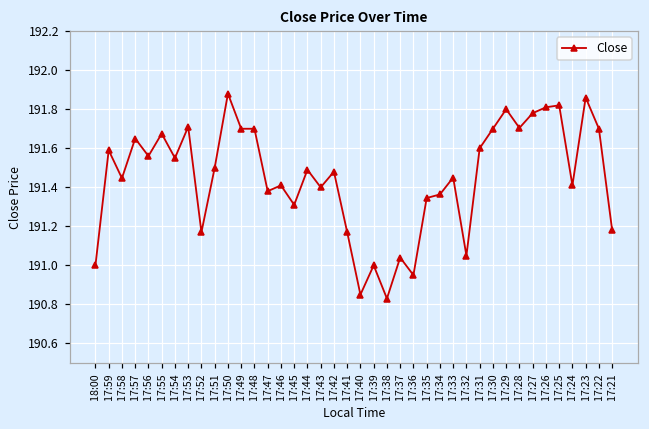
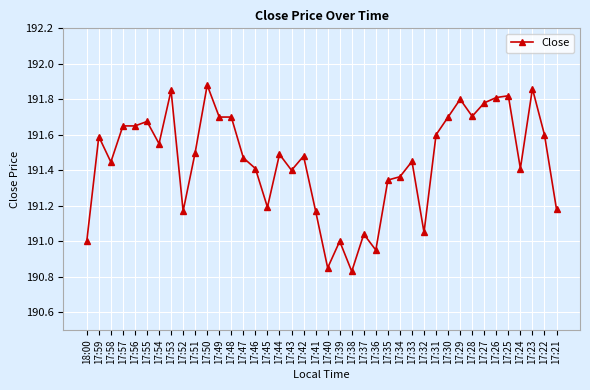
  {
    "18:00": 191.00,
    "17:59": 191.59,
    "17:58": 191.45,
    "17:57": 191.65,
-   "17:56": 191.56,
+   "17:56": 191.65,
    "17:55": 191.68,
    "17:54": 191.55,
-   "17:53": 191.71,
+   "17:53": 191.85,
    "17:52": 191.17,
    "17:51": 191.50,
    "17:50": 191.88,
    "17:49": 191.70,
    "17:48": 191.70,
-   "17:47": 191.38,
+   "17:47": 191.47,
    "17:46": 191.41,
-   "17:45": 191.31,
+   "17:45": 191.19,
    "17:44": 191.49,
    "17:43": 191.40,
    "17:42": 191.48,
    "17:41": 191.17,
    "17:40": 190.85,
    "17:39": 191.00,
    "17:38": 190.83,
    "17:37": 191.04,
    "17:36": 190.95,
    "17:35": 191.35,
    "17:34": 191.36,
    "17:33": 191.45,
    "17:32": 191.05,
    "17:31": 191.60,
    "17:30": 191.70,
    "17:29": 191.80,
    "17:28": 191.70,
    "17:27": 191.78,
    "17:26": 191.81,
    "17:25": 191.82,
    "17:24": 191.41,
    "17:23": 191.86,
-   "17:22": 191.7,
+   "17:22": 191.6,
    "17:21": 191.18
  }
